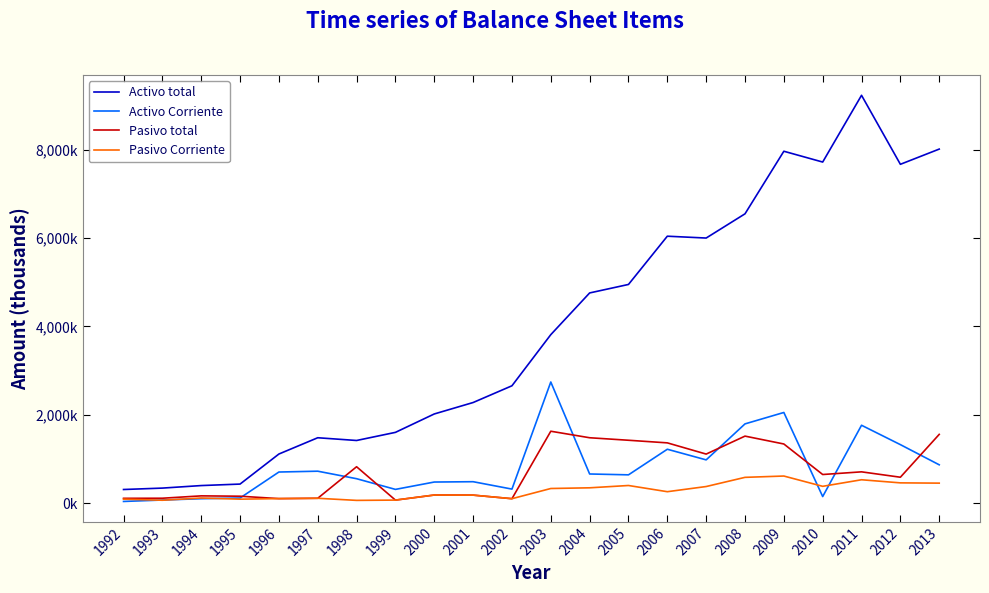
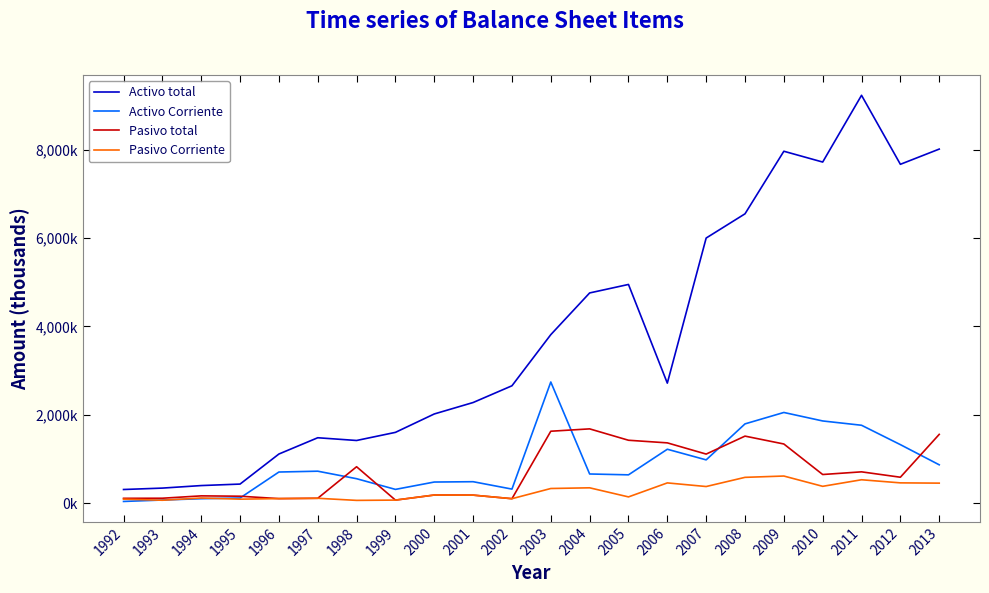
  {
    "Activo total": {
      "1992": "300,000",
      "1993": "300,000",
      "1994": "400,000",
      "1995": "400,000",
      "1996": "1,100,000",
      "1997": "1,500,000",
      "1998": "1,400,000",
      "1999": "1,600,000",
      "2000": "2,000,000",
      "2001": "2,300,000",
      "2002": "2,700,000",
      "2003": "3,800,000",
      "2004": "4,800,000",
      "2005": "5,000,000",
-     "2006": "6,000,000",
+     "2006": "2,700,000",
      "2007": "6,000,000",
      "2008": "6,600,000",
      "2009": "8,000,000",
      "2010": "7,700,000",
      "2011": "9,200,000",
      "2012": "7,700,000",
      "2013": "8,000,000"
    },
    "Activo Corriente": {
      "1996": "700,000",
      "1997": "700,000",
      "1998": "600,000",
      "1999": "300,000",
      "2000": "500,000",
      "2001": "500,000",
      "2002": "300,000",
      "2003": "2,700,000",
      "2004": "700,000",
      "2005": "600,000",
      "2006": "1,200,000",
      "2007": "1,000,000",
      "2008": "1,800,000",
      "2009": "2,100,000",
-     "2010": "100,000",
+     "2010": "1,900,000",
      "2011": "1,800,000",
      "2012": "1,300,000",
      "2013": "900,000"
    },
    "Pasivo total": {
      "1998": "800,000",
      "2003": "1,600,000",
-     "2004": "1,500,000",
+     "2004": "1,700,000",
      "2005": "1,400,000",
      "2006": "1,400,000",
      "2007": "1,100,000",
      "2008": "1,500,000",
      "2009": "1,300,000",
      "2010": "600,000",
      "2011": "700,000",
      "2012": "600,000",
      "2013": "1,600,000"
    },
    "Pasivo Corriente": {
      "1998": "100,000",
      "2003": "300,000",
      "2004": "300,000",
-     "2005": "400,000",
-     "2006": "300,000",
+     "2005": "100,000",
+     "2006": "500,000",
      "2007": "400,000",
      "2008": "600,000",
      "2009": "600,000",
      "2010": "400,000",
      "2011": "500,000",
      "2012": "500,000",
      "2013": "500,000"
    }
  }
